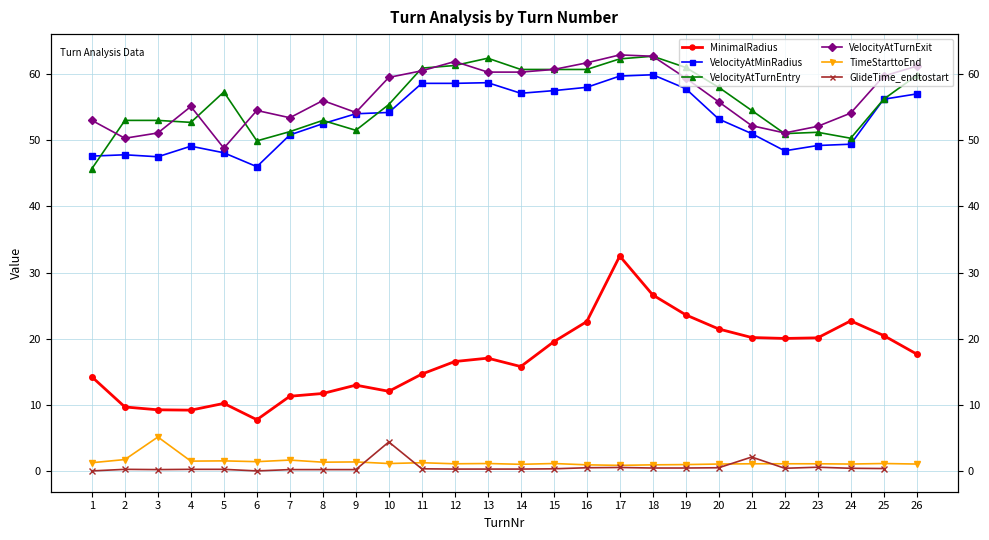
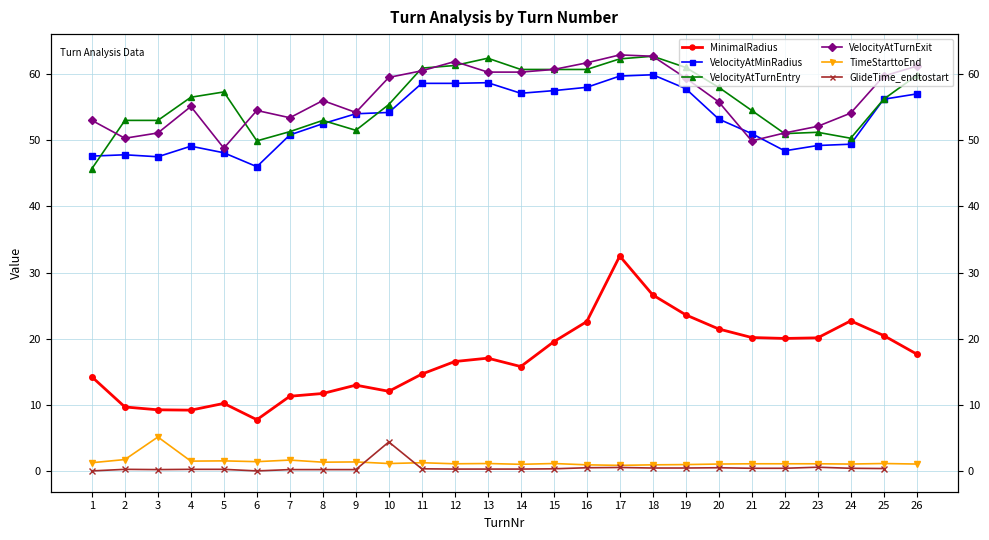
  {
    "MinimalRadius": {
      "1": 14,
      "2": 10,
      "3": 9,
      "4": 9,
      "5": 10,
      "6": 8,
      "7": 11,
      "8": 12,
      "9": 13,
      "10": 12,
      "11": 15,
      "12": 17,
      "13": 17,
      "14": 16,
      "15": 20,
      "16": 23,
      "17": 32,
      "18": 27,
      "19": 24,
      "20": 21,
      "21": 20,
      "22": 20,
      "23": 20,
      "24": 23,
      "25": 20,
      "26": 18
    },
    "VelocityAtMinRadius": {
      "1": 48,
      "2": 48,
      "3": 48,
      "4": 49,
      "5": 48,
      "6": 46,
      "7": 51,
      "8": 53,
      "10": 54,
      "11": 59,
      "12": 59,
      "13": 59,
      "14": 57,
      "15": 58,
      "16": 58,
      "17": 60,
      "18": 60,
      "19": 58,
      "20": 53,
      "21": 51,
      "22": 48,
      "23": 49,
      "24": 49,
      "26": 57
    },
    "VelocityAtTurnEntry": {
      "1": 46,
      "2": 53,
      "3": 53,
-     "4": 53,
+     "4": 57,
      "5": 57,
      "6": 50,
      "7": 51,
      "8": 53,
      "9": 52,
      "10": 55,
      "11": 61,
      "12": 61,
      "13": 62,
      "14": 61,
      "16": 61,
      "17": 62,
      "20": 58,
      "21": 55,
      "23": 51,
      "24": 50
    },
    "VelocityAtTurnExit": {
      "1": 53,
      "2": 50,
      "3": 51,
      "4": 55,
      "5": 49,
      "6": 55,
      "7": 53,
      "8": 56,
      "10": 60,
      "11": 61,
      "12": 62,
      "13": 60,
      "14": 60,
      "16": 62,
      "17": 63,
      "20": 56,
-     "21": 52,
+     "21": 50,
      "23": 52,
      "24": 54
    },
    "TimeStarttoEnd": {
      "1": 1,
      "2": 2,
      "3": 5,
      "4": 1,
      "5": 2,
      "6": 1,
      "7": 2,
      "8": 1,
      "9": 1,
      "10": 1,
      "11": 1,
      "12": 1,
      "13": 1,
      "14": 1,
      "15": 1,
      "16": 1,
      "18": 1,
      "19": 1,
      "20": 1,
      "21": 1,
      "22": 1,
      "23": 1,
      "24": 1,
      "25": 1,
      "26": 1
    },
    "GlideTime_endtostart": {
      "1": 0,
      "2": 0,
      "3": 0,
      "4": 0,
      "5": 0,
      "6": 0,
      "7": 0,
      "8": 0,
      "9": 0,
      "10": 4,
      "11": 0,
      "12": 0,
      "13": 0,
      "14": 0,
      "15": 0,
      "16": 0,
      "18": 0,
      "19": 0,
      "20": 0,
-     "21": 2,
+     "21": 0,
      "22": 0,
      "23": 1,
      "24": 0,
      "25": 0
    }
  }
